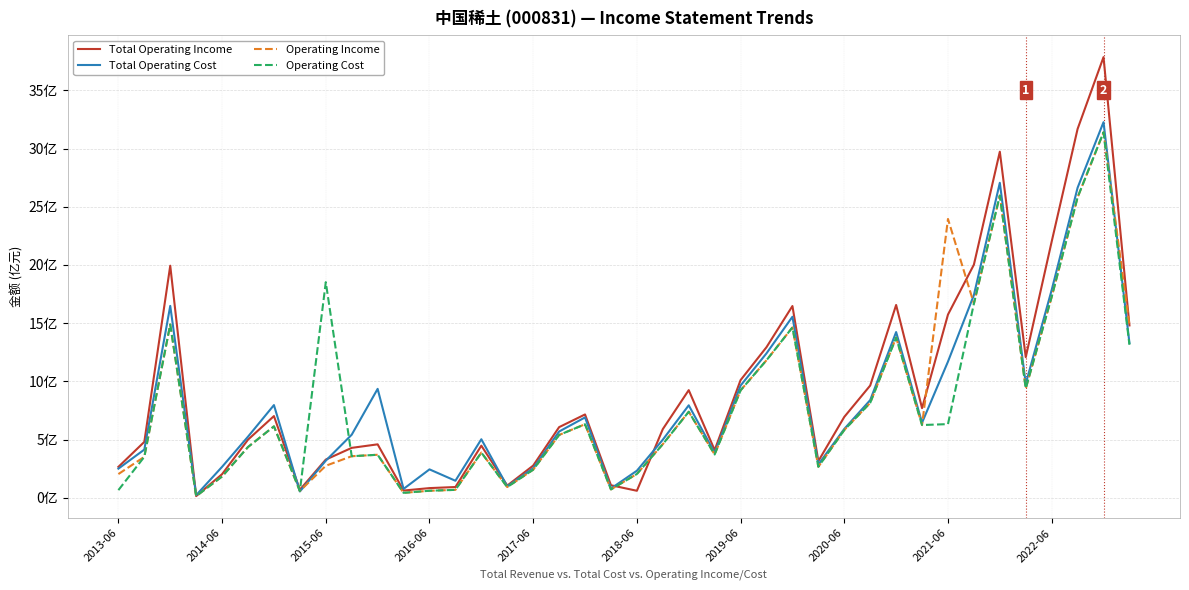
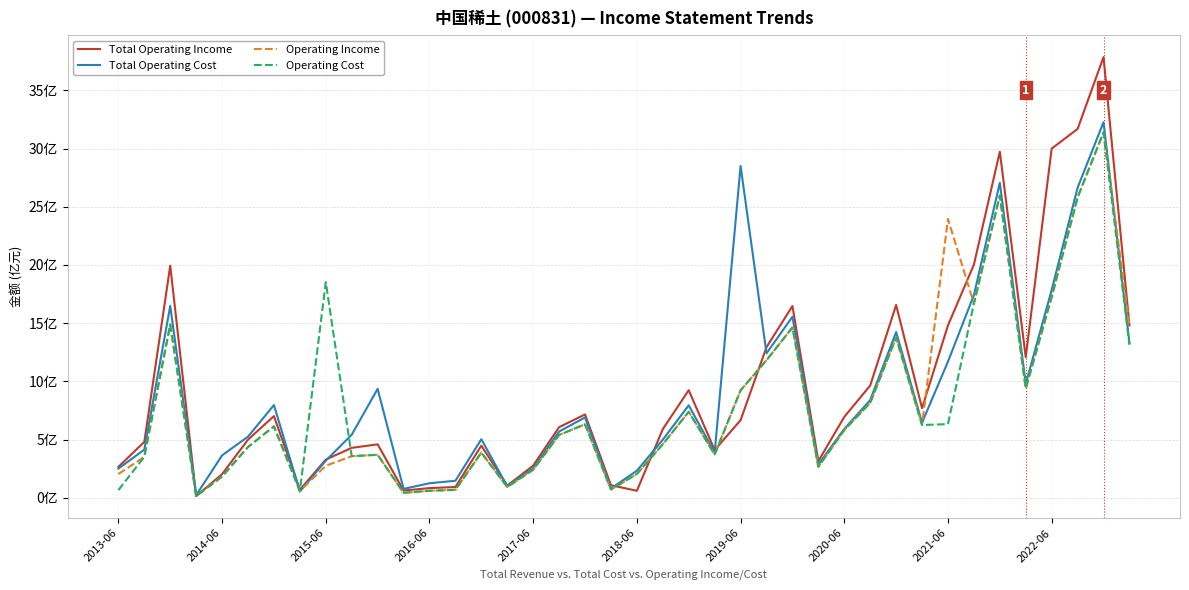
  {
    "Total Operating Income": {
      "2016-06": "0.8亿",
      "2017-06": "2.8亿",
      "2018-06": "0.6亿",
-     "2019-06": "10.1亿",
+     "2019-06": "6.7亿",
      "2020-06": "6.9亿",
-     "2021-06": "15.7亿",
-     "2022-06": "22.0亿"
+     "2021-06": "14.8亿",
+     "2022-06": "30.0亿"
    },
    "Total Operating Cost": {
-     "2014-06": "2.7亿",
-     "2016-06": "2.4亿",
+     "2014-06": "3.6亿",
+     "2016-06": "1.2亿",
      "2018-06": "2.3亿",
-     "2019-06": "9.6亿",
+     "2019-06": "28.5亿",
      "2021-06": "11.7亿",
      "2022-06": "17.8亿"
    },
    "Operating Income": {
      "2013-06": "2.0亿",
      "2015-06": "2.8亿",
      "2021-06": "24.0亿"
    },
    "Operating Cost": {
      "2013-06": "0.7亿",
      "2015-06": "18.5亿",
      "2021-06": "6.3亿"
    }
  }
